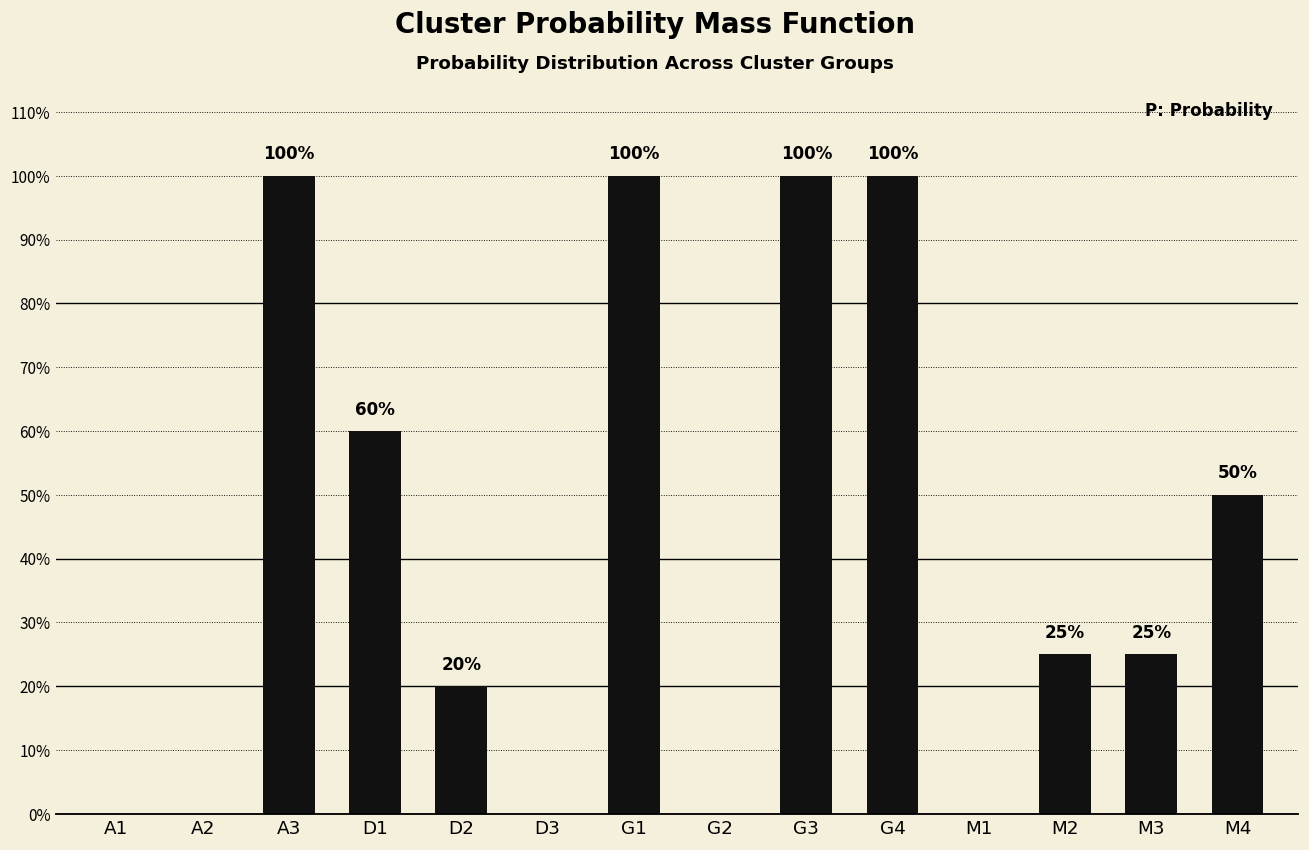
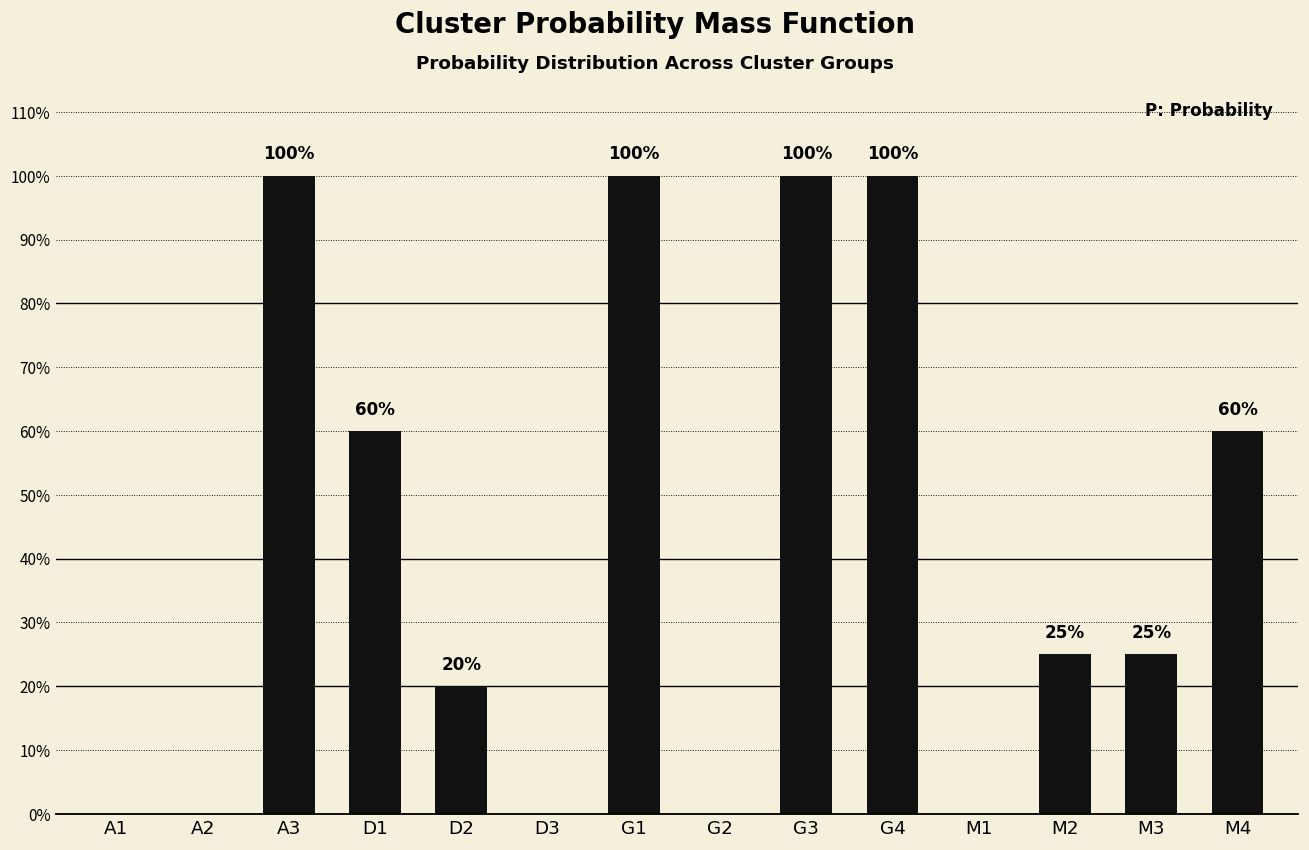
  {
    "A3": "100%",
    "D1": "60%",
    "D2": "20%",
    "G1": "100%",
    "G3": "100%",
    "G4": "100%",
    "M2": "25%",
    "M3": "25%",
-   "M4": "50%"
+   "M4": "60%"
  }
